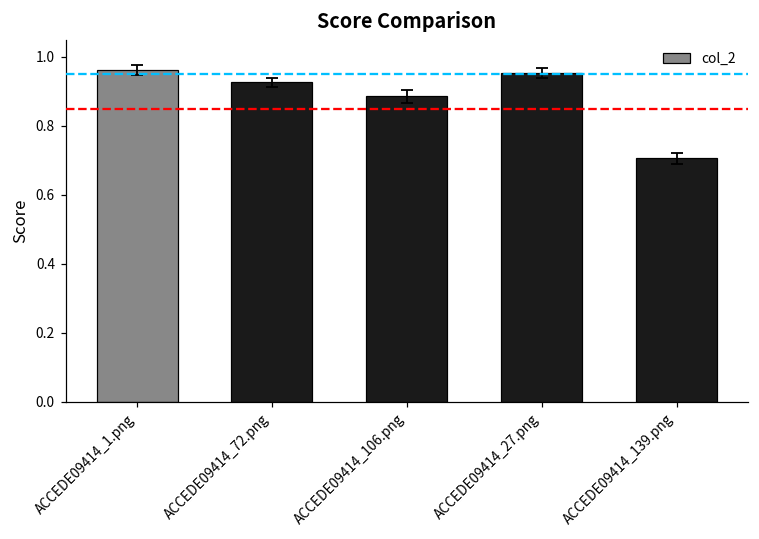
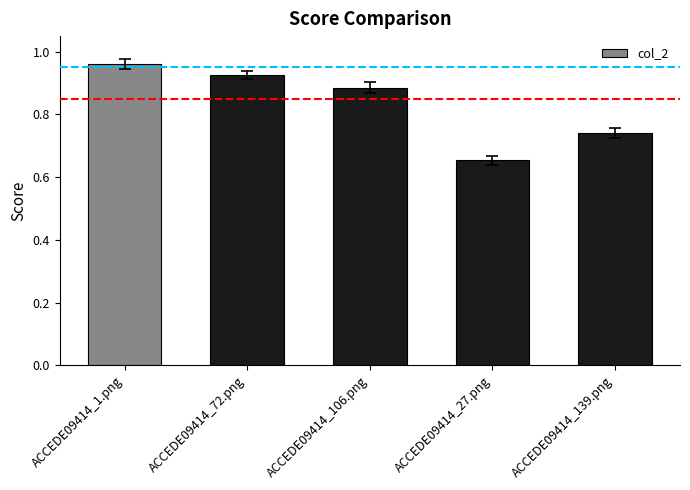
  {
    "col_2": {
      "ACCEDE09414_1.png": 0.96,
      "ACCEDE09414_72.png": 0.93,
      "ACCEDE09414_106.png": 0.89,
-     "ACCEDE09414_27.png": 0.95,
-     "ACCEDE09414_139.png": 0.71
+     "ACCEDE09414_27.png": 0.65,
+     "ACCEDE09414_139.png": 0.74
    }
  }
